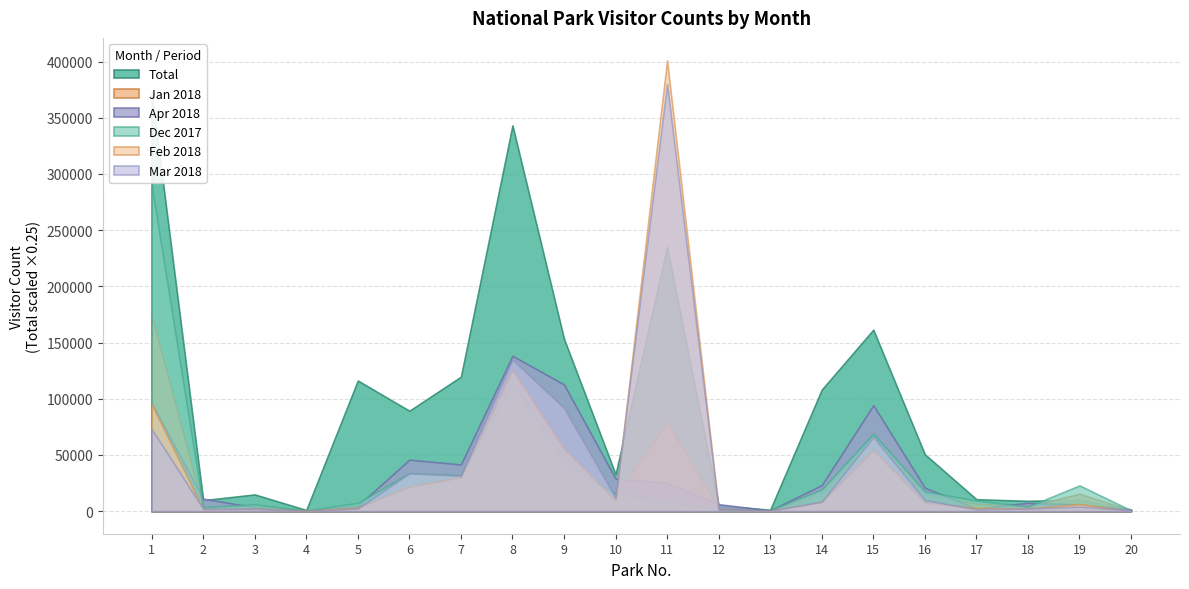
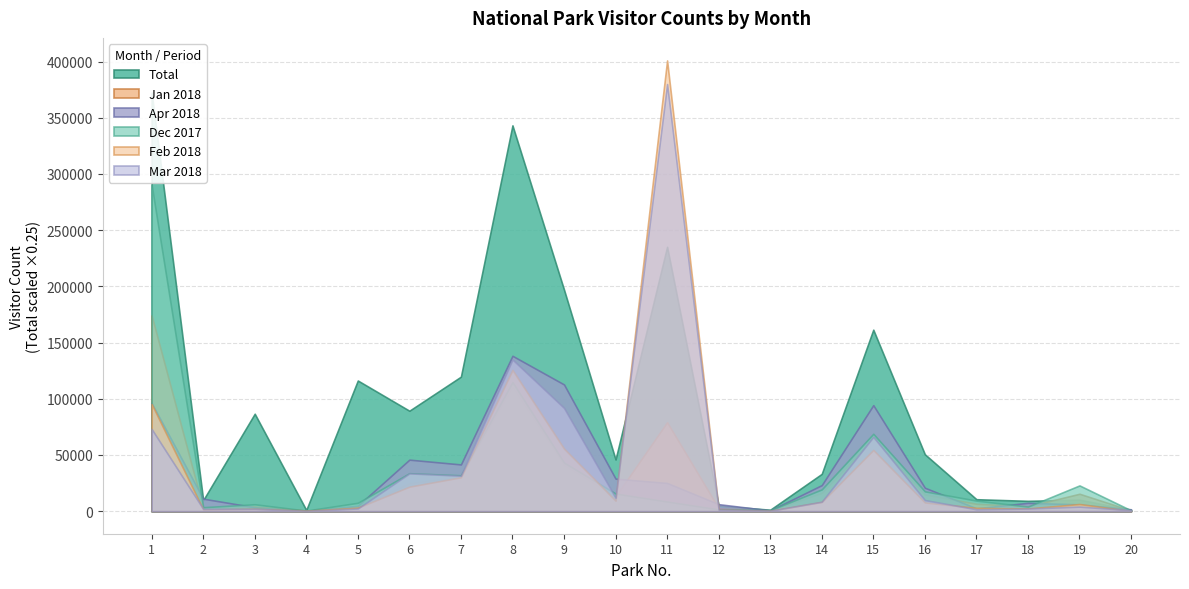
  {
    "Total": {
-     "3": 15000,
+     "3": 87000,
      "5": 116000,
      "6": 89000,
      "7": 120000,
      "8": 343000,
-     "9": 153000,
-     "10": 33000,
+     "9": 197000,
+     "10": 46000,
      "11": 235000,
-     "14": 108000,
+     "14": 33000,
      "15": 161000,
      "16": 51000,
      "19": 10000
    }
  }
